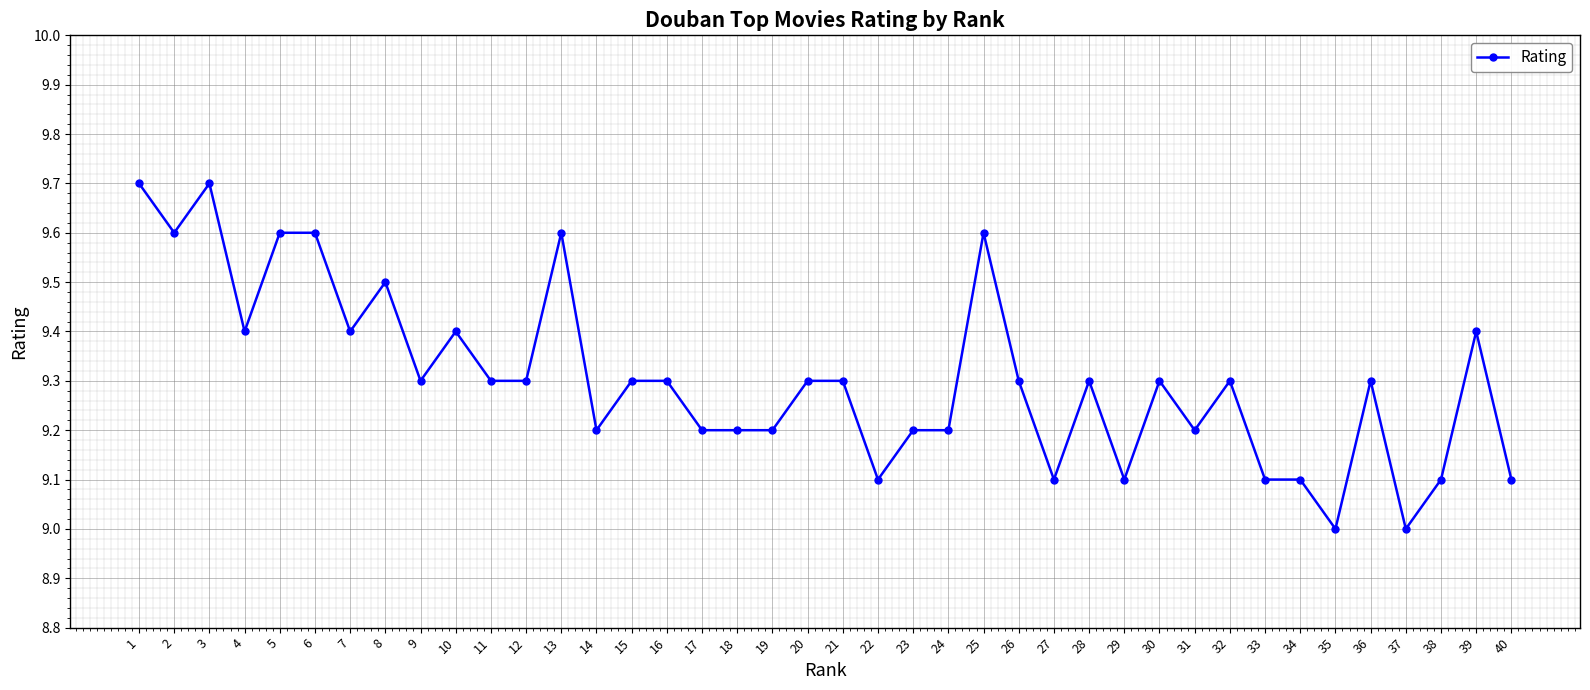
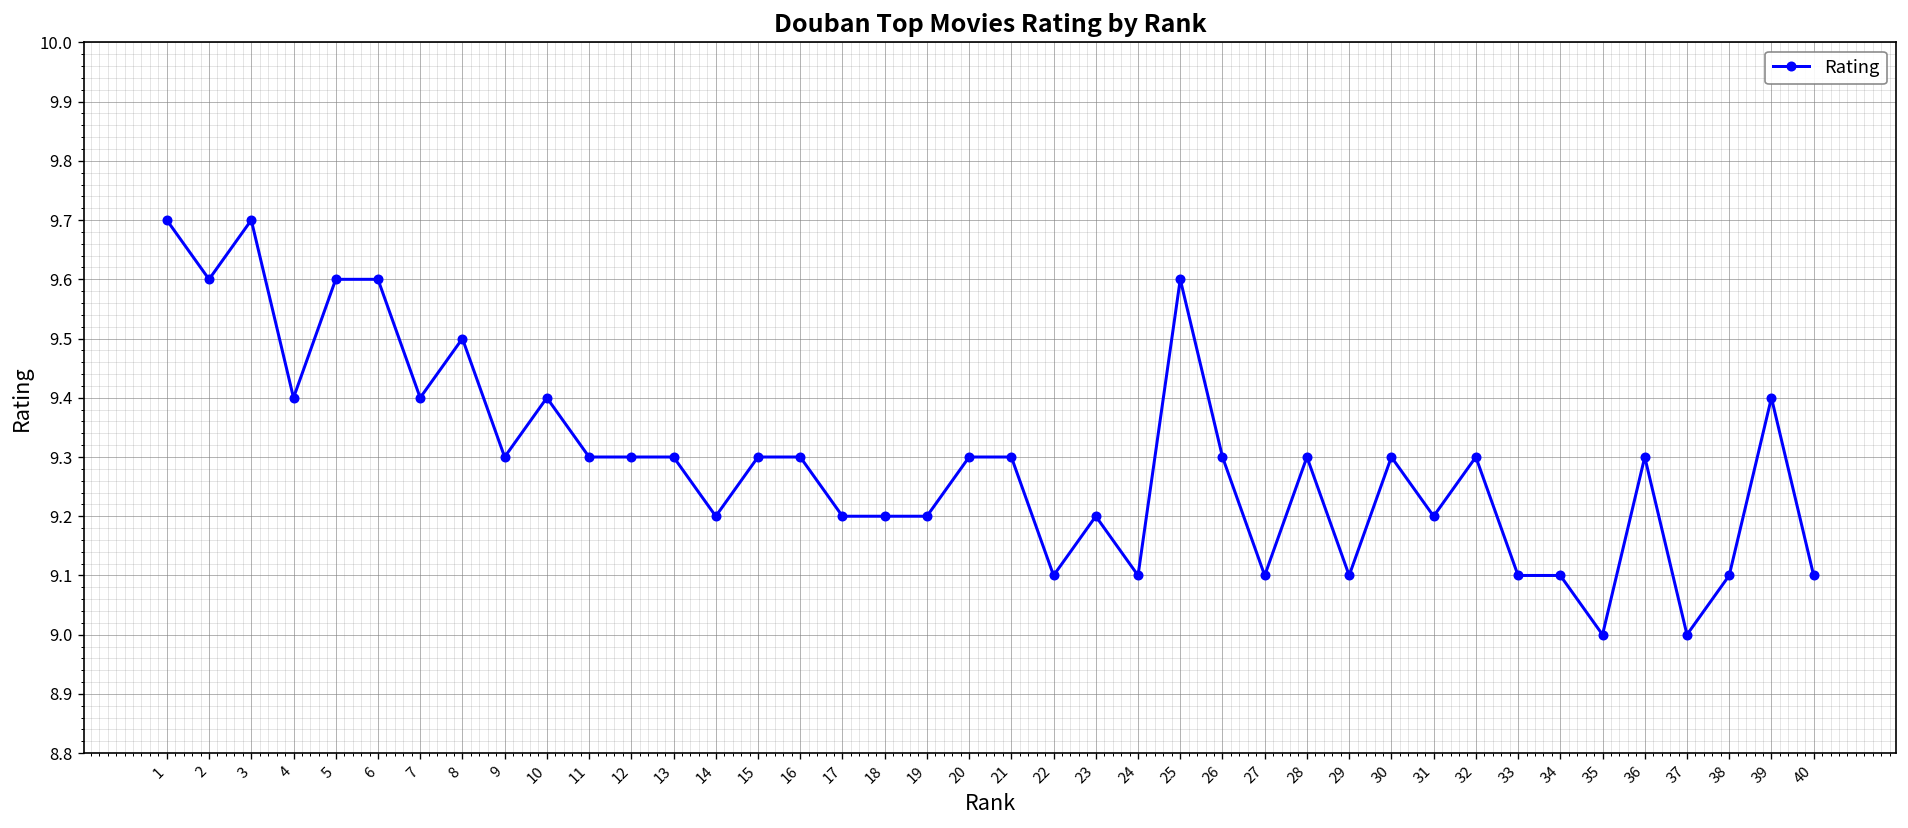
  {
    "1": 9.7,
    "2": 9.6,
    "3": 9.7,
    "4": 9.4,
    "5": 9.6,
    "6": 9.6,
    "7": 9.4,
    "8": 9.5,
    "9": 9.3,
    "10": 9.4,
    "11": 9.3,
    "12": 9.3,
-   "13": 9.6,
+   "13": 9.3,
    "14": 9.2,
    "15": 9.3,
    "16": 9.3,
    "17": 9.2,
    "18": 9.2,
    "19": 9.2,
    "20": 9.3,
    "21": 9.3,
    "22": 9.1,
    "23": 9.2,
-   "24": 9.2,
+   "24": 9.1,
    "25": 9.6,
    "26": 9.3,
    "27": 9.1,
    "28": 9.3,
    "29": 9.1,
    "30": 9.3,
    "31": 9.2,
    "32": 9.3,
    "33": 9.1,
    "34": 9.1,
    "35": 9.0,
    "36": 9.3,
    "37": 9.0,
    "38": 9.1,
    "39": 9.4,
    "40": 9.1
  }
